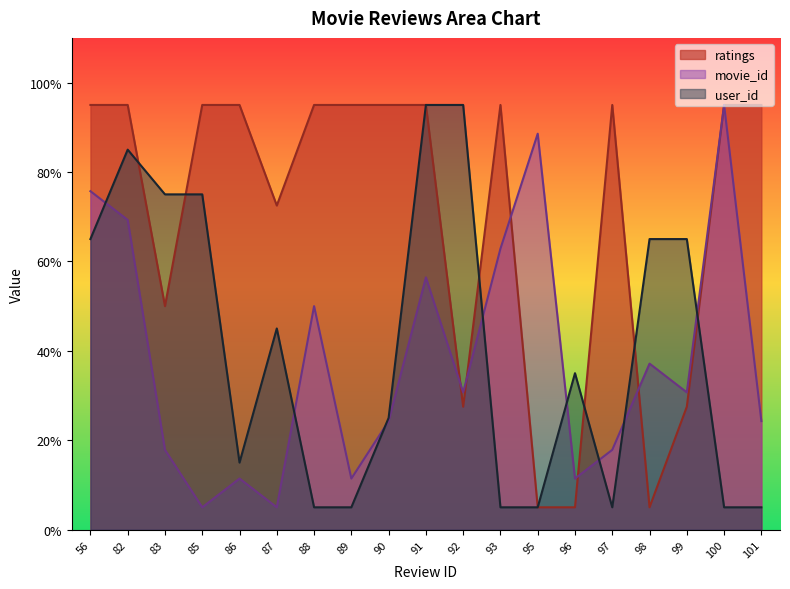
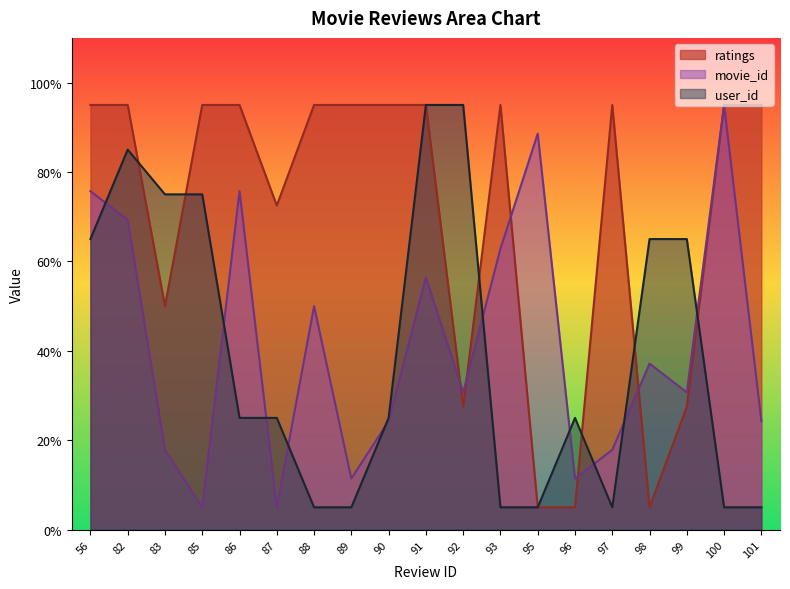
  {
    "ratings": {
      "56": "95%",
      "82": "95%",
      "83": "50%",
      "85": "95%",
      "86": "95%",
      "87": "73%",
      "88": "95%",
      "89": "95%",
      "90": "95%",
      "92": "28%",
      "93": "95%",
      "96": "5%",
      "97": "95%",
      "98": "5%",
      "99": "28%"
    },
    "movie_id": {
      "56": "76%",
      "82": "69%",
      "83": "18%",
      "85": "5%",
-     "86": "11%",
+     "86": "76%",
      "87": "5%",
      "88": "50%",
      "89": "11%",
      "90": "24%",
      "91": "56%",
      "92": "31%",
      "93": "63%",
      "95": "89%",
      "96": "11%",
      "97": "18%",
      "98": "37%",
      "99": "31%",
      "101": "24%"
    },
    "user_id": {
      "56": "65%",
      "82": "85%",
      "83": "75%",
      "85": "75%",
-     "86": "15%",
-     "87": "45%",
+     "86": "25%",
+     "87": "25%",
      "88": "5%",
      "89": "5%",
      "90": "25%",
      "92": "95%",
      "93": "5%",
-     "96": "35%",
+     "96": "25%",
      "97": "5%",
      "98": "65%",
      "99": "65%",
      "100": "5%",
      "101": "5%"
    }
  }
